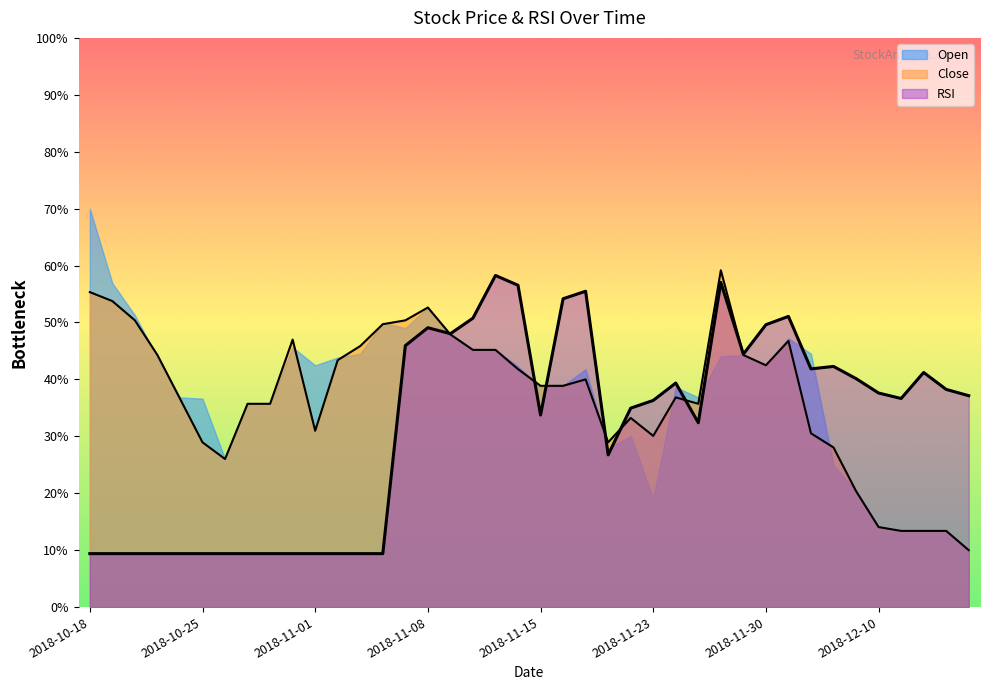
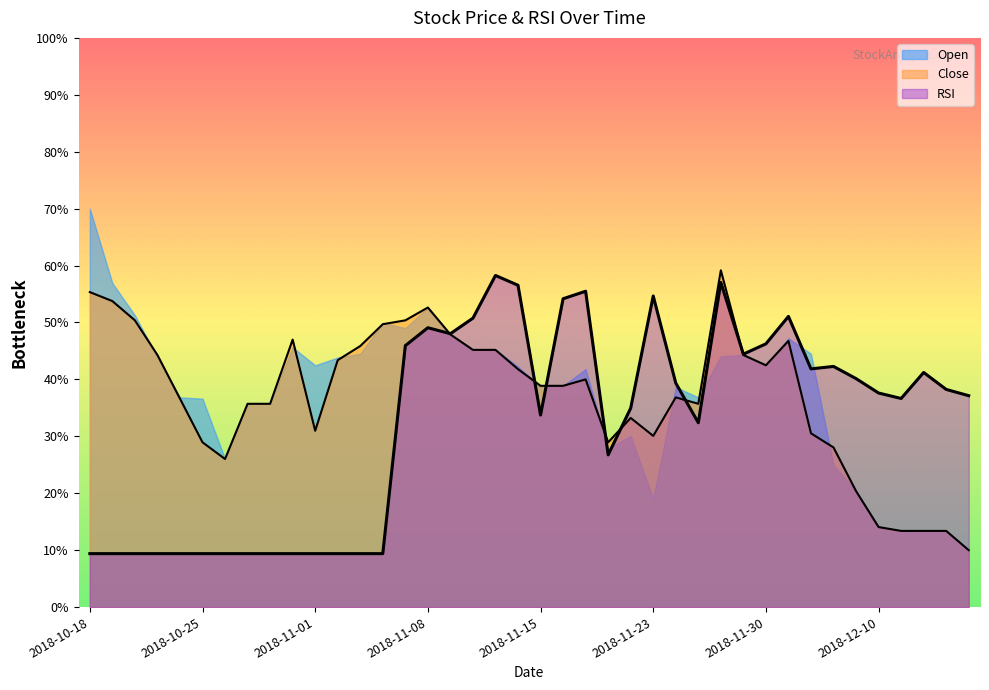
  {
    "Open": {
      "2018-10-18": "70%",
      "2018-10-25": "37%",
      "2018-11-01": "42%",
      "2018-11-23": "19%"
    },
    "Close": {
      "2018-10-18": "55%",
      "2018-10-25": "29%",
      "2018-11-01": "31%",
      "2018-11-23": "30%"
    },
    "RSI": {
      "2018-10-18": "9%",
      "2018-10-25": "9%",
      "2018-11-01": "9%",
      "2018-11-08": "49%",
      "2018-11-15": "34%",
-     "2018-11-23": "36%",
-     "2018-11-30": "50%",
+     "2018-11-23": "55%",
+     "2018-11-30": "46%",
      "2018-12-10": "38%"
    }
  }
